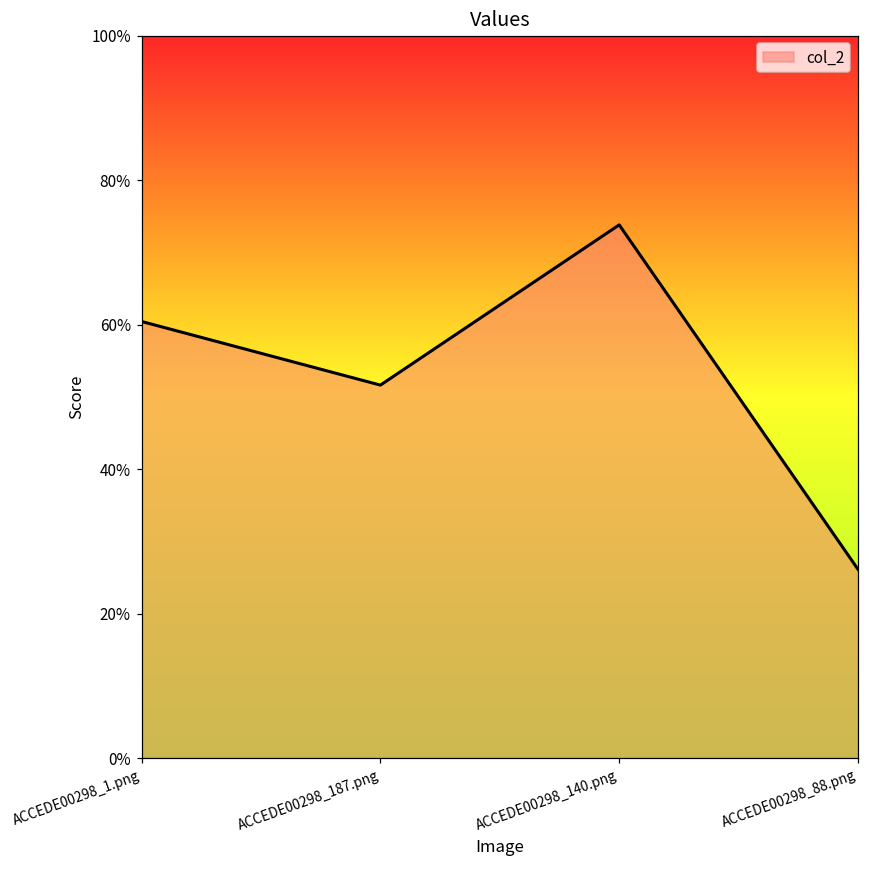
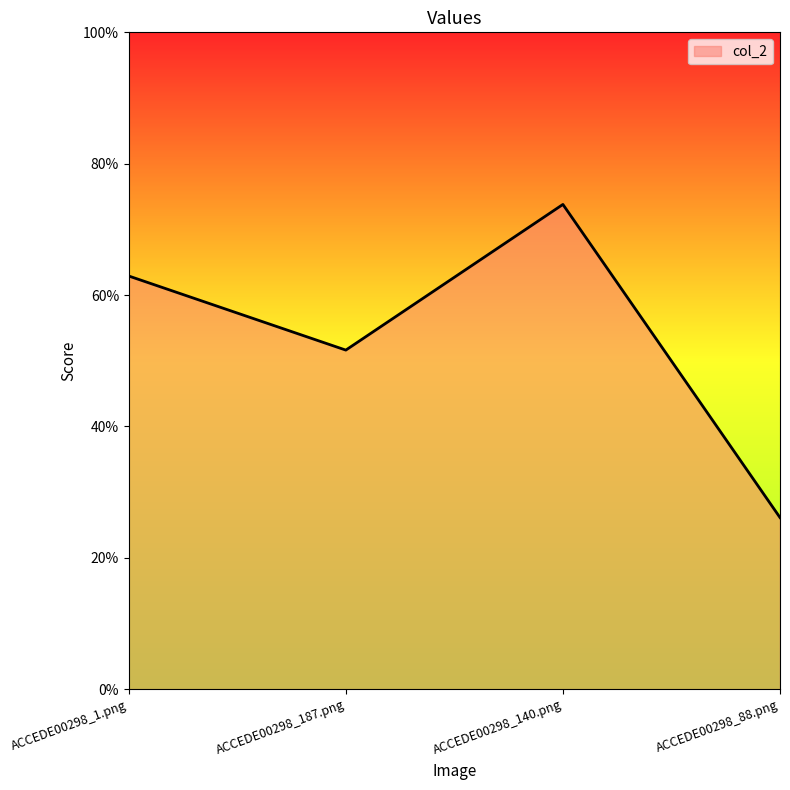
  {
-   "ACCEDE00298_1.png": "60%",
+   "ACCEDE00298_1.png": "63%",
    "ACCEDE00298_187.png": "52%",
    "ACCEDE00298_140.png": "74%",
    "ACCEDE00298_88.png": "26%"
  }
